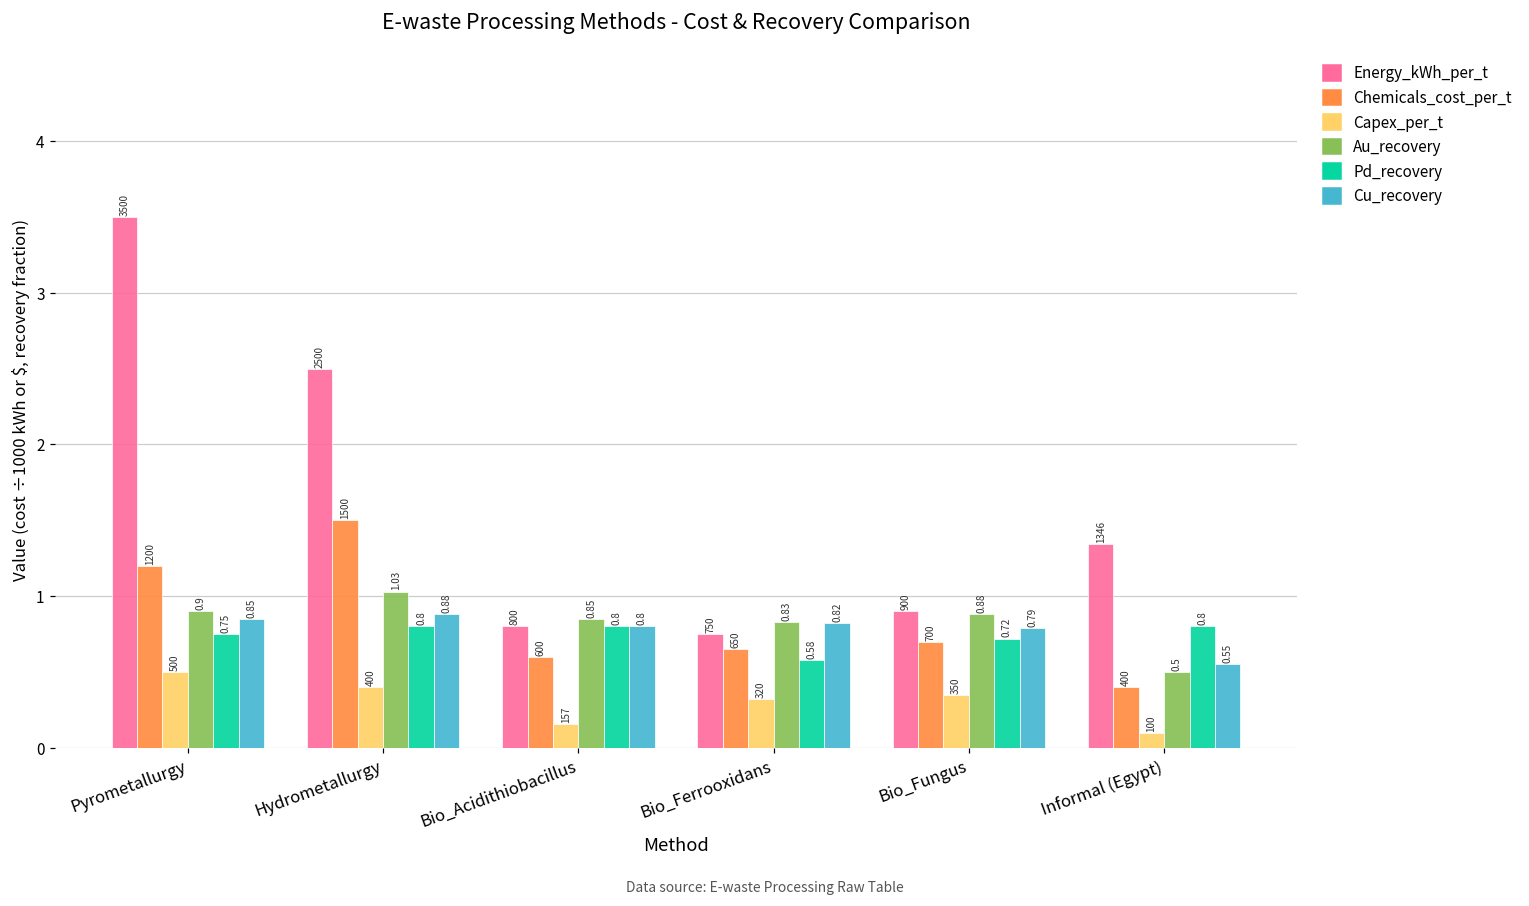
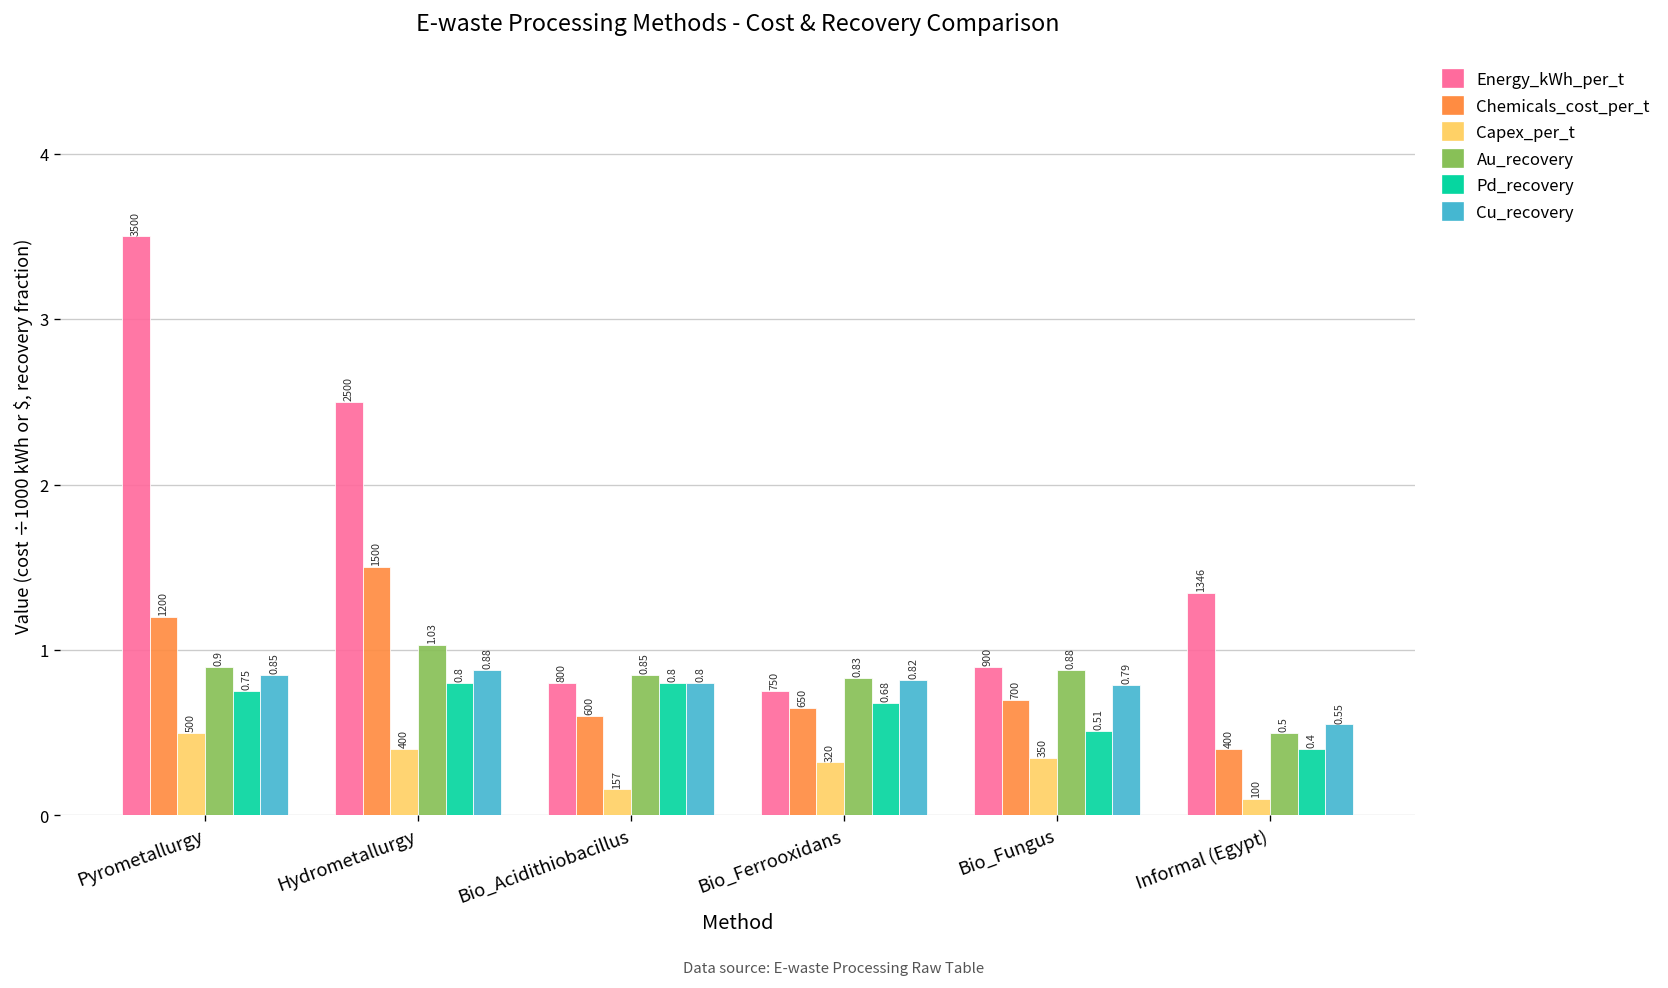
  {
    "Au_recovery": {
      "Pyrometallurgy": 0.9,
      "Hydrometallurgy": 1.03,
      "Bio_Acidithiobacillus": 0.85,
      "Bio_Ferrooxidans": 0.83,
      "Bio_Fungus": 0.88,
      "Informal (Egypt)": 0.5
    },
    "Pd_recovery": {
      "Pyrometallurgy": 0.75,
      "Hydrometallurgy": 0.8,
      "Bio_Acidithiobacillus": 0.8,
-     "Bio_Ferrooxidans": 0.58,
-     "Bio_Fungus": 0.72,
-     "Informal (Egypt)": 0.8
+     "Bio_Ferrooxidans": 0.68,
+     "Bio_Fungus": 0.51,
+     "Informal (Egypt)": 0.4
    },
    "Cu_recovery": {
      "Pyrometallurgy": 0.85,
      "Hydrometallurgy": 0.88,
      "Bio_Acidithiobacillus": 0.8,
      "Bio_Ferrooxidans": 0.82,
      "Bio_Fungus": 0.79,
      "Informal (Egypt)": 0.55
    }
  }
